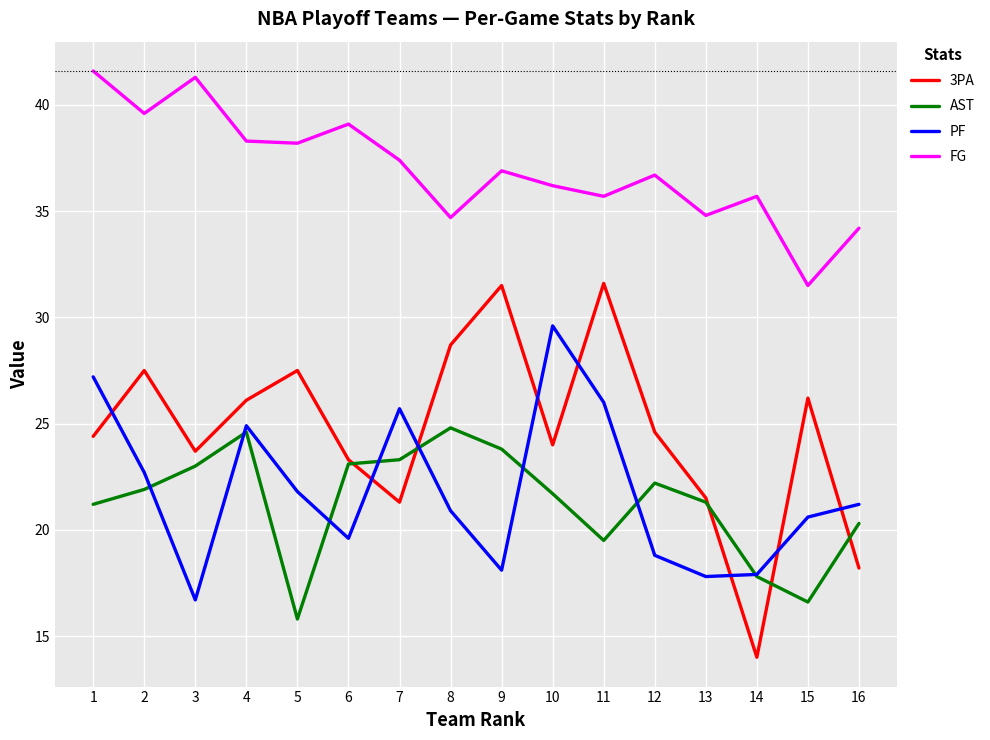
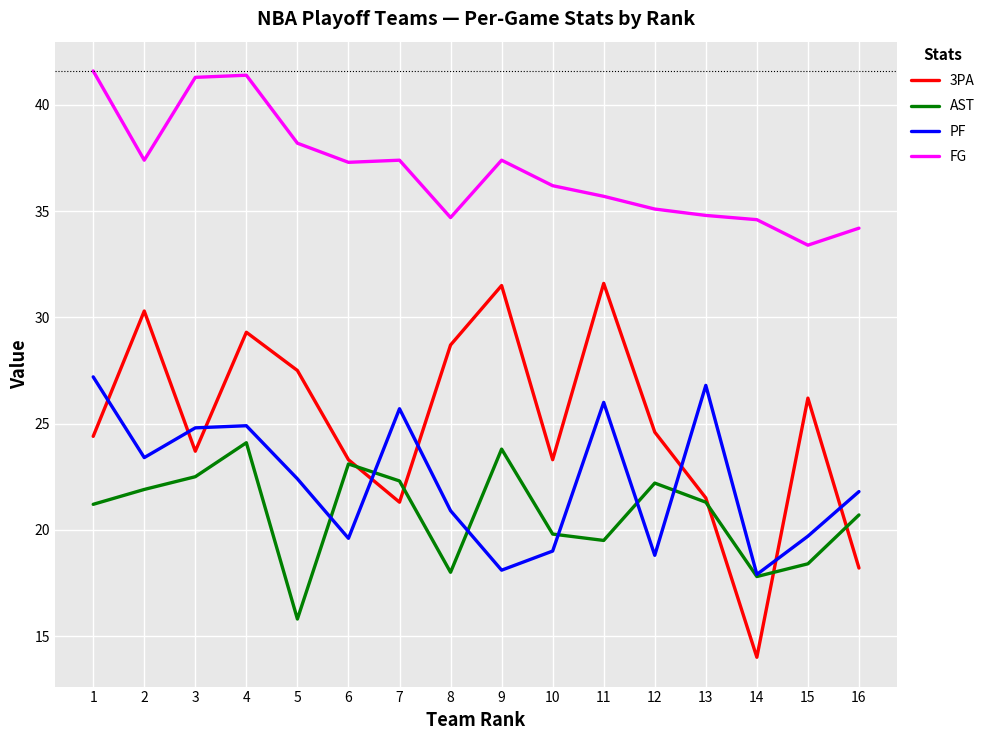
  {
    "3PA": {
      "1": 24.4,
-     "2": 27.5,
+     "2": 30.3,
      "3": 23.7,
-     "4": 26.1,
+     "4": 29.3,
      "5": 27.5,
      "6": 23.3,
      "7": 21.3,
      "8": 28.7,
      "9": 31.5,
-     "10": 24.0,
+     "10": 23.3,
      "11": 31.6,
      "12": 24.6,
      "13": 21.5,
      "14": 14.0,
      "15": 26.2,
      "16": 18.2
    },
    "AST": {
      "1": 21.2,
      "2": 21.9,
-     "3": 23.0,
-     "4": 24.6,
+     "3": 22.5,
+     "4": 24.1,
      "5": 15.8,
      "6": 23.1,
-     "7": 23.3,
-     "8": 24.8,
+     "7": 22.3,
+     "8": 18.0,
      "9": 23.8,
-     "10": 21.7,
+     "10": 19.8,
      "11": 19.5,
      "12": 22.2,
      "13": 21.3,
-     "15": 16.6,
-     "16": 20.3
+     "15": 18.4,
+     "16": 20.7
    },
    "PF": {
      "1": 27.2,
-     "2": 22.7,
-     "3": 16.7,
+     "2": 23.4,
+     "3": 24.8,
      "4": 24.9,
-     "5": 21.8,
+     "5": 22.4,
      "6": 19.6,
      "7": 25.7,
      "8": 20.9,
      "9": 18.1,
-     "10": 29.6,
+     "10": 19.0,
      "11": 26.0,
      "12": 18.8,
-     "13": 17.8,
-     "15": 20.6,
-     "16": 21.2
+     "13": 26.8,
+     "15": 19.7,
+     "16": 21.8
    },
    "FG": {
      "1": 41.6,
-     "2": 39.6,
+     "2": 37.4,
      "3": 41.3,
-     "4": 38.3,
+     "4": 41.4,
      "5": 38.2,
-     "6": 39.1,
+     "6": 37.3,
      "7": 37.4,
      "8": 34.7,
-     "9": 36.9,
+     "9": 37.4,
      "10": 36.2,
      "11": 35.7,
-     "12": 36.7,
+     "12": 35.1,
      "13": 34.8,
-     "14": 35.7,
-     "15": 31.5,
+     "14": 34.6,
+     "15": 33.4,
      "16": 34.2
    }
  }
